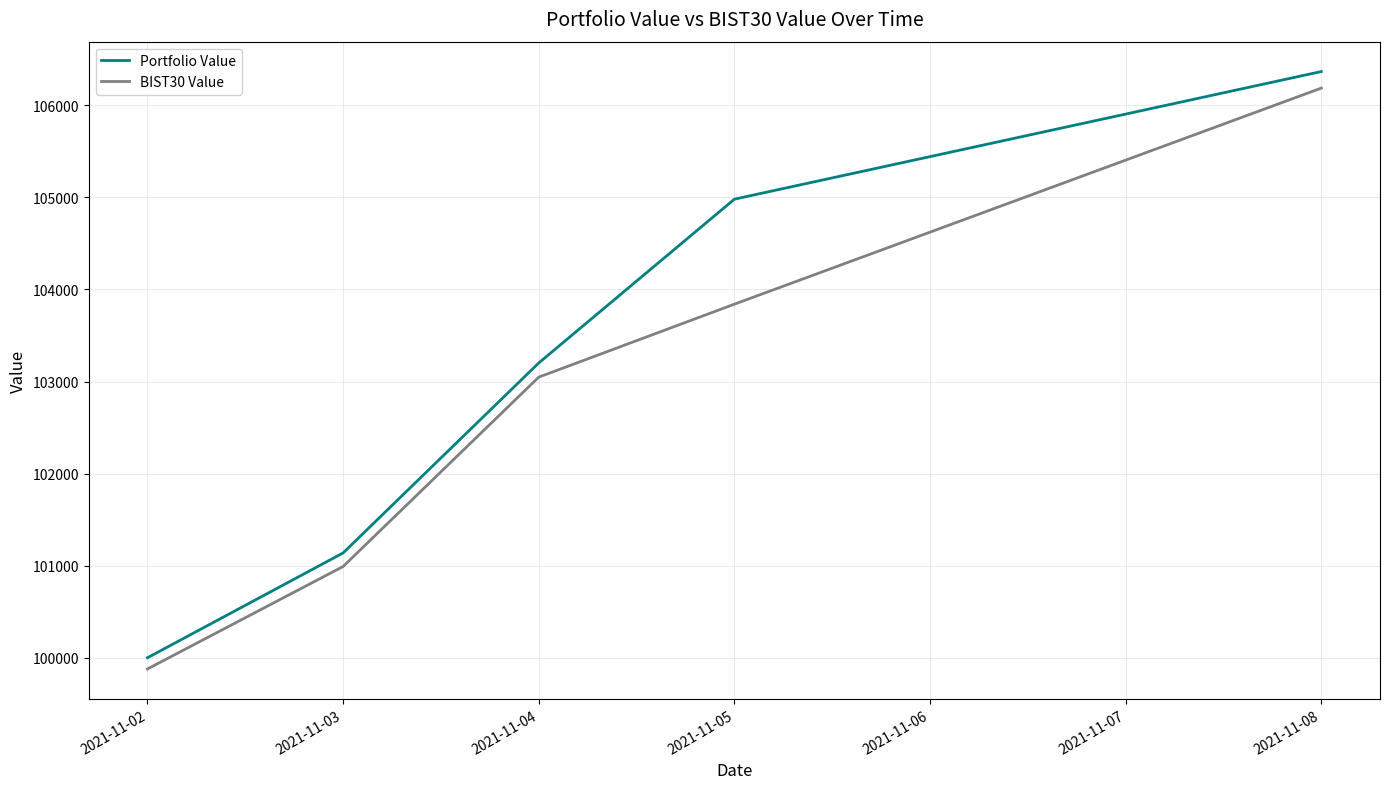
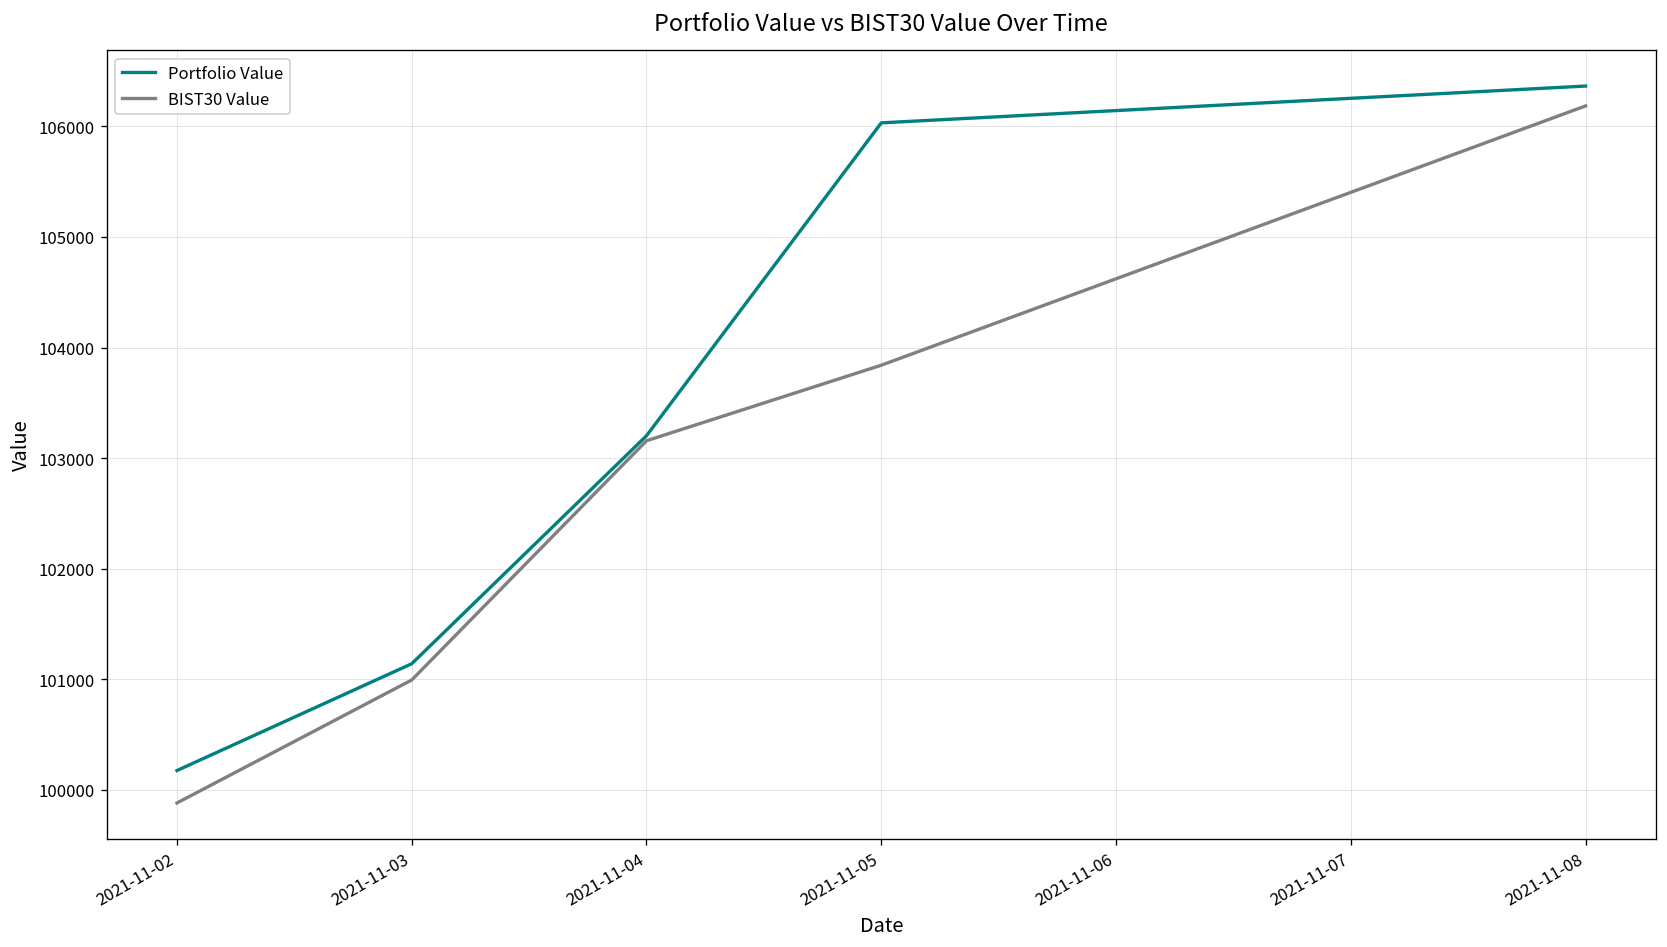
  {
    "Portfolio Value": {
-     "2021-11-02": 100000,
+     "2021-11-02": 100200,
      "2021-11-03": 101100,
      "2021-11-04": 103200,
-     "2021-11-05": 105000,
+     "2021-11-05": 106000,
      "2021-11-08": 106400
    },
    "BIST30 Value": {
      "2021-11-02": 99900,
      "2021-11-03": 101000,
-     "2021-11-04": 103000,
+     "2021-11-04": 103200,
      "2021-11-05": 103800,
      "2021-11-08": 106200
    }
  }
